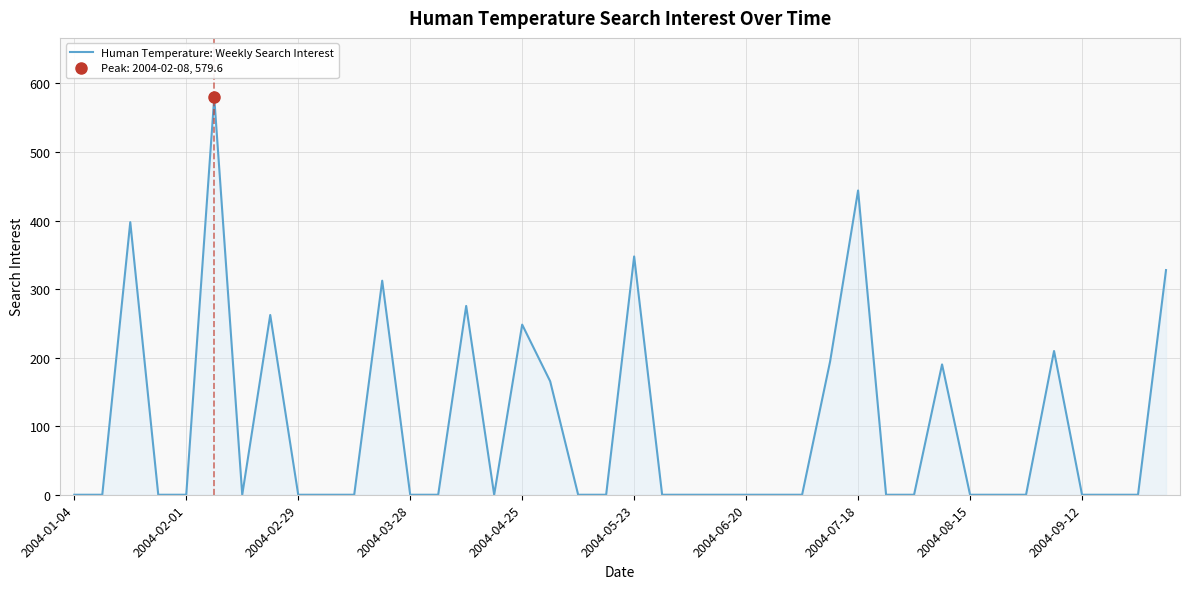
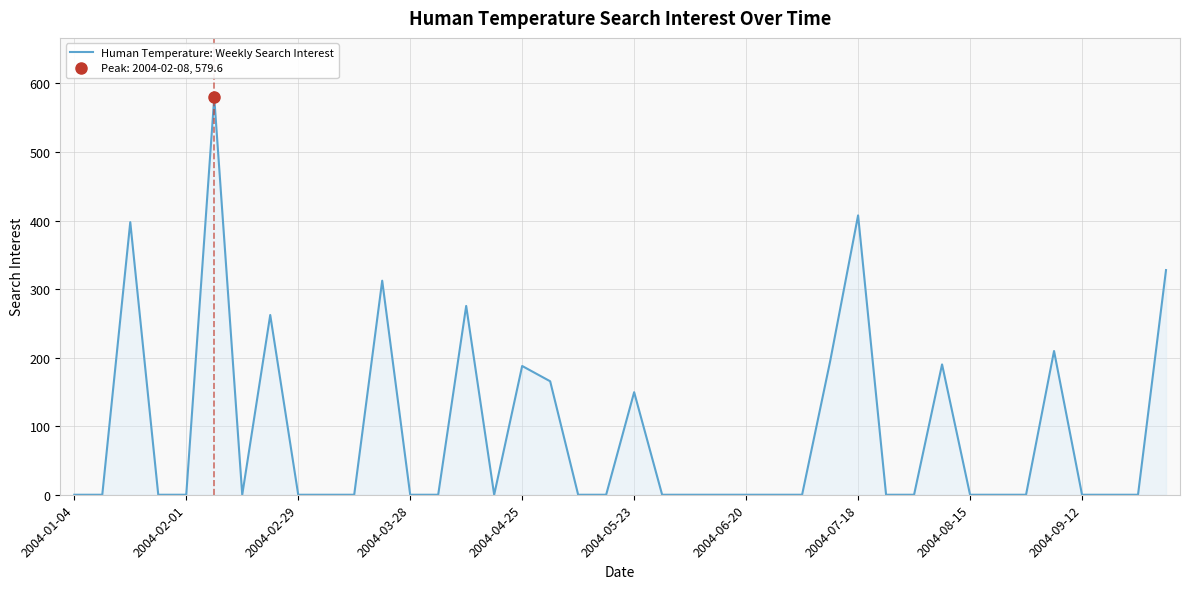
  {
    "Human Temperature: Weekly Search Interest": {
      "2004-01-04": 0,
      "2004-02-01": 0,
      "2004-02-29": 0,
      "2004-03-28": 0,
-     "2004-04-25": 250,
-     "2004-05-23": 350,
+     "2004-04-25": 190,
+     "2004-05-23": 150,
      "2004-06-20": 0,
-     "2004-07-18": 440,
+     "2004-07-18": 410,
      "2004-08-15": 0,
      "2004-09-12": 0
    }
  }
